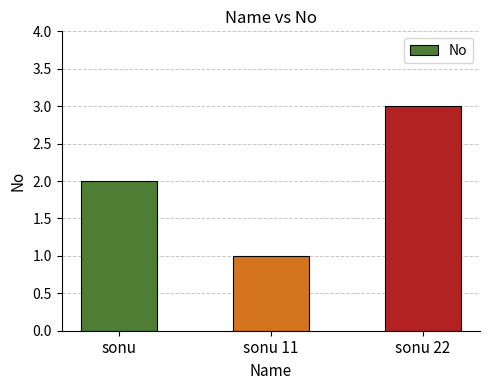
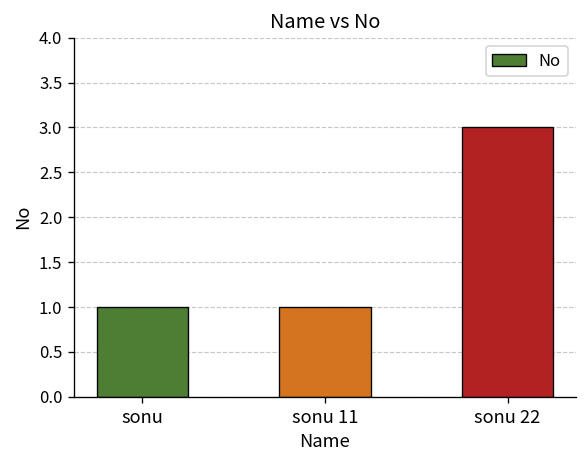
  {
-   "sonu": 2,
+   "sonu": 1,
    "sonu 11": 1,
    "sonu 22": 3
  }
